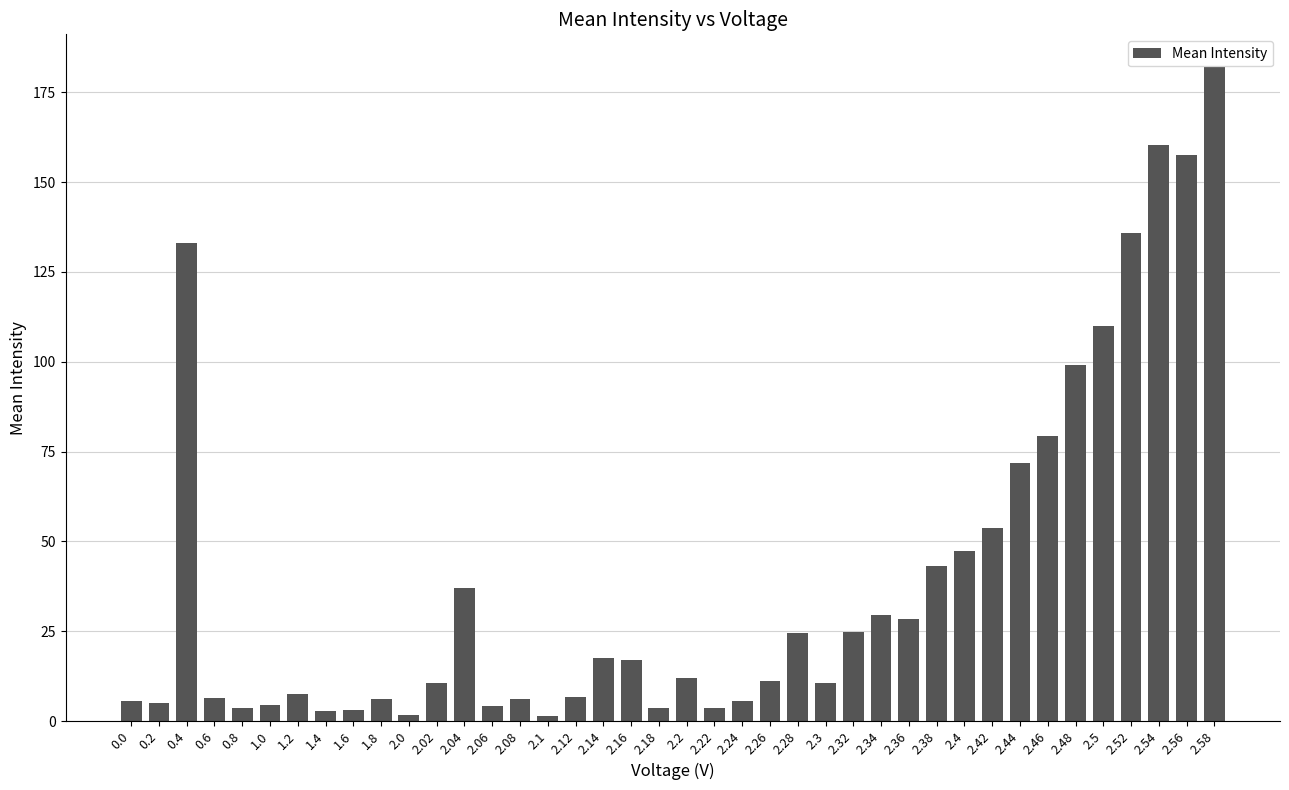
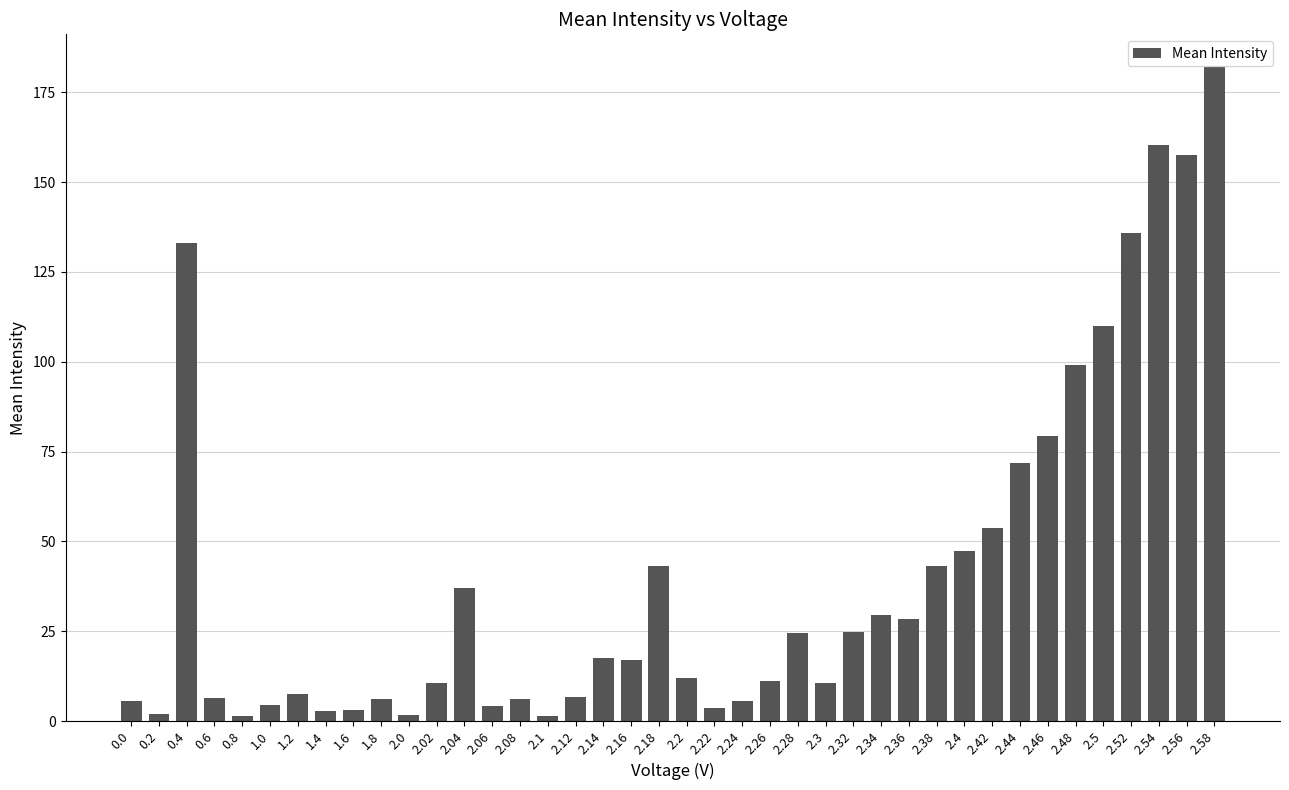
  {
    "0.0": 6,
-   "0.2": 5,
+   "0.2": 2,
    "0.4": 133,
    "0.6": 6,
-   "0.8": 4,
+   "0.8": 1,
    "1.0": 5,
    "1.2": 7,
    "1.4": 3,
    "1.6": 3,
    "1.8": 6,
    "2.0": 2,
    "2.02": 11,
    "2.04": 37,
    "2.06": 4,
    "2.08": 6,
    "2.1": 2,
    "2.12": 7,
    "2.14": 18,
    "2.16": 17,
-   "2.18": 4,
+   "2.18": 43,
    "2.2": 12,
    "2.22": 4,
    "2.24": 6,
    "2.26": 11,
    "2.28": 25,
    "2.3": 11,
    "2.32": 25,
    "2.34": 30,
    "2.36": 29,
    "2.38": 43,
    "2.4": 47,
    "2.42": 54,
    "2.44": 72,
    "2.46": 79,
    "2.48": 99,
    "2.5": 110,
    "2.52": 136,
    "2.54": 160,
    "2.56": 158,
    "2.58": 182
  }
